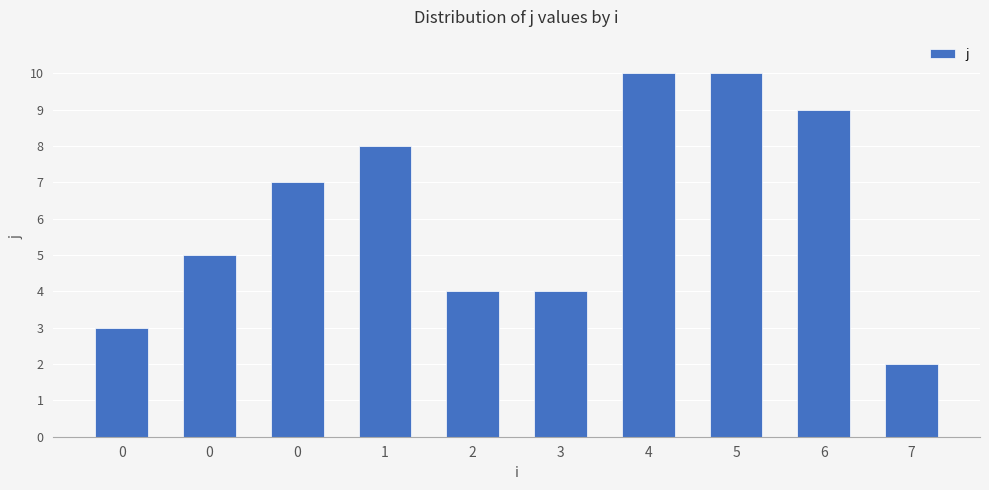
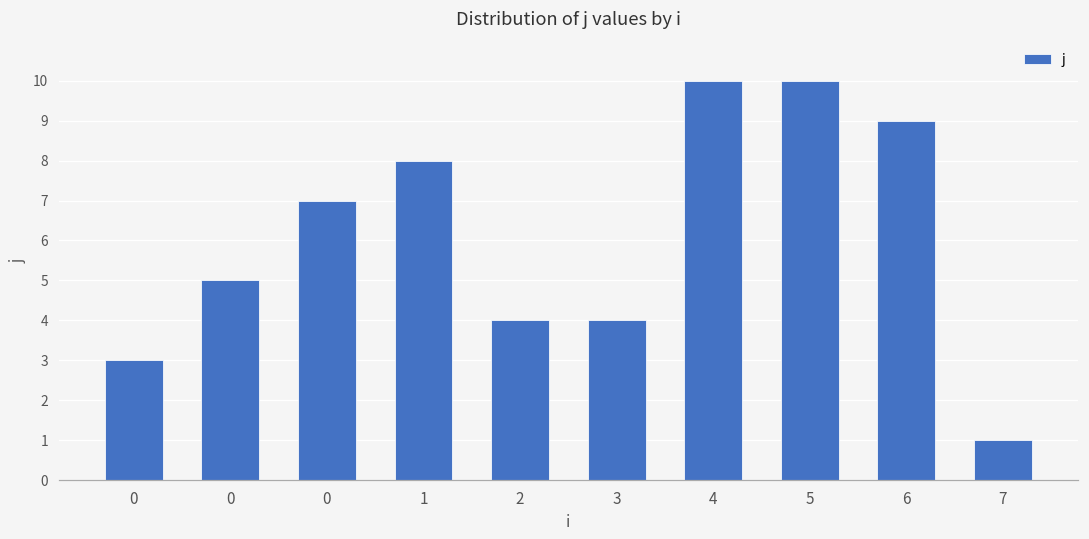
  {
    "1": 8,
    "2": 4,
    "3": 4,
    "4": 10,
    "5": 10,
    "6": 9,
-   "7": 2
+   "7": 1
  }
